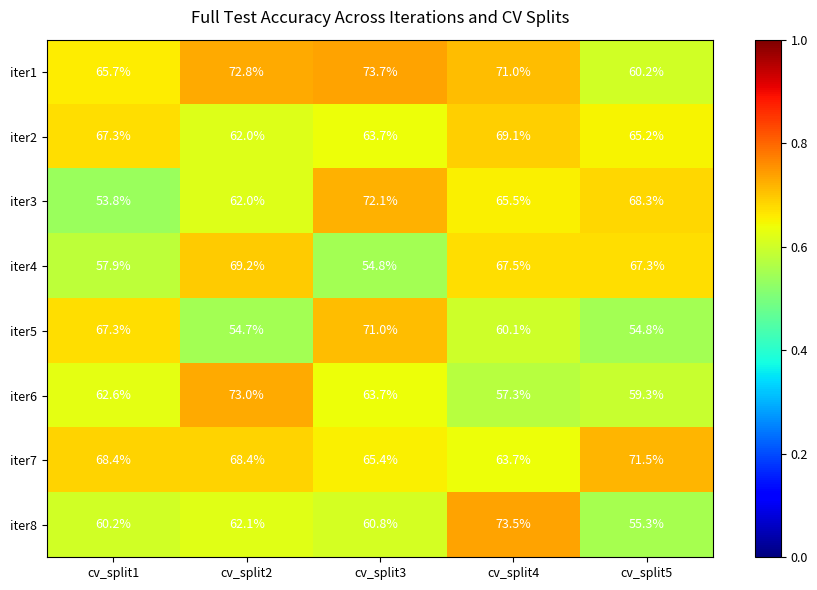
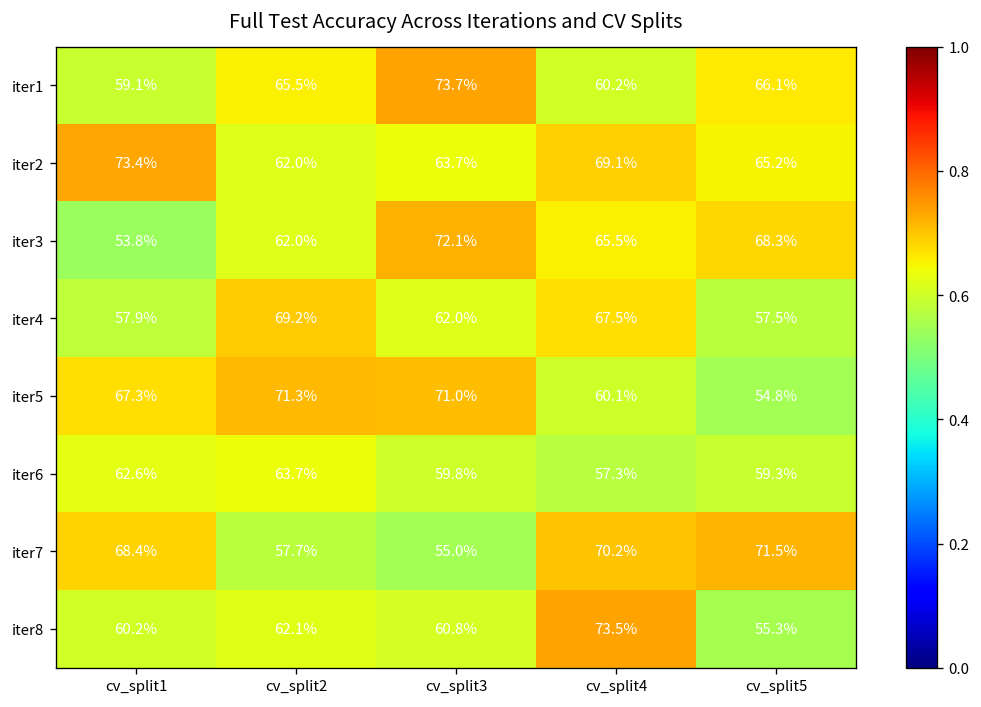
  {
    "iter1": {
-     "cv_split1": "65.7%",
-     "cv_split2": "72.8%",
+     "cv_split1": "59.1%",
+     "cv_split2": "65.5%",
      "cv_split3": "73.7%",
-     "cv_split4": "71.0%",
-     "cv_split5": "60.2%"
+     "cv_split4": "60.2%",
+     "cv_split5": "66.1%"
    },
    "iter2": {
-     "cv_split1": "67.3%",
+     "cv_split1": "73.4%",
      "cv_split2": "62.0%",
      "cv_split3": "63.7%",
      "cv_split4": "69.1%",
      "cv_split5": "65.2%"
    },
    "iter3": {
      "cv_split1": "53.8%",
      "cv_split2": "62.0%",
      "cv_split3": "72.1%",
      "cv_split4": "65.5%",
      "cv_split5": "68.3%"
    },
    "iter4": {
      "cv_split1": "57.9%",
      "cv_split2": "69.2%",
-     "cv_split3": "54.8%",
+     "cv_split3": "62.0%",
      "cv_split4": "67.5%",
-     "cv_split5": "67.3%"
+     "cv_split5": "57.5%"
    },
    "iter5": {
      "cv_split1": "67.3%",
-     "cv_split2": "54.7%",
+     "cv_split2": "71.3%",
      "cv_split3": "71.0%",
      "cv_split4": "60.1%",
      "cv_split5": "54.8%"
    },
    "iter6": {
      "cv_split1": "62.6%",
-     "cv_split2": "73.0%",
-     "cv_split3": "63.7%",
+     "cv_split2": "63.7%",
+     "cv_split3": "59.8%",
      "cv_split4": "57.3%",
      "cv_split5": "59.3%"
    },
    "iter7": {
      "cv_split1": "68.4%",
-     "cv_split2": "68.4%",
-     "cv_split3": "65.4%",
-     "cv_split4": "63.7%",
+     "cv_split2": "57.7%",
+     "cv_split3": "55.0%",
+     "cv_split4": "70.2%",
      "cv_split5": "71.5%"
    },
    "iter8": {
      "cv_split1": "60.2%",
      "cv_split2": "62.1%",
      "cv_split3": "60.8%",
      "cv_split4": "73.5%",
      "cv_split5": "55.3%"
    }
  }
